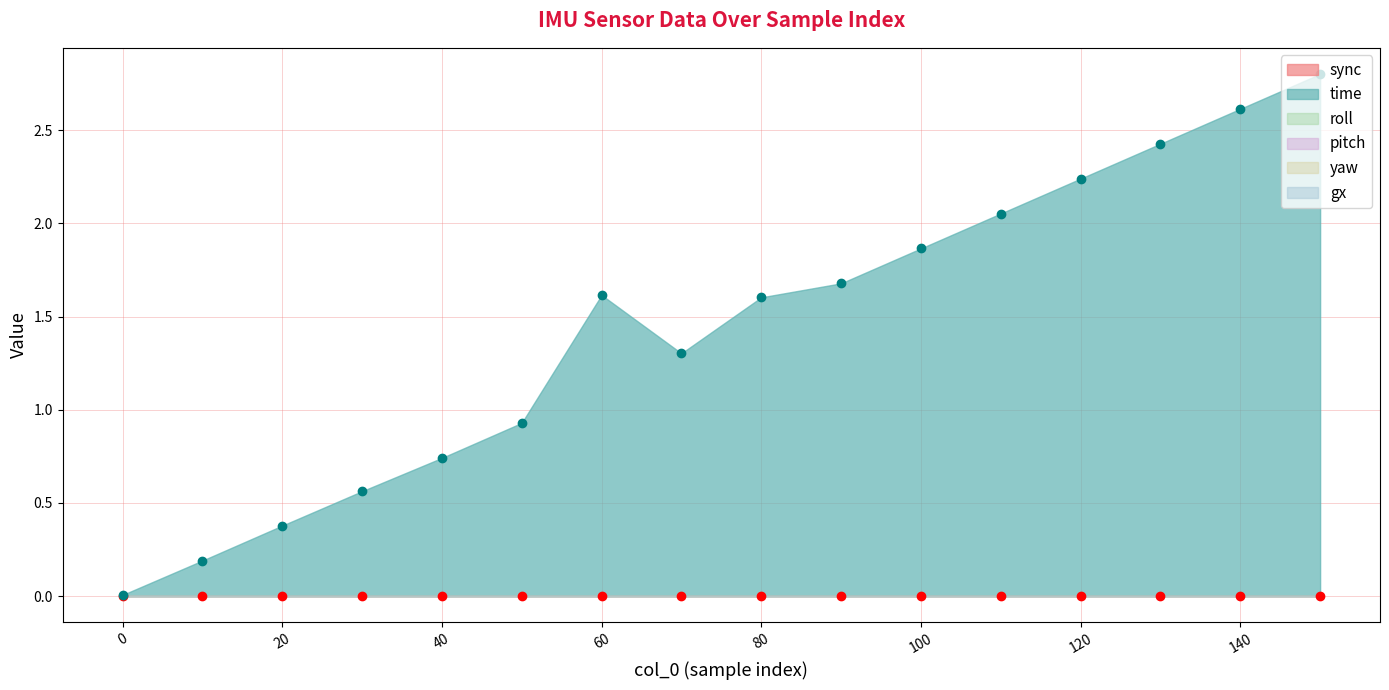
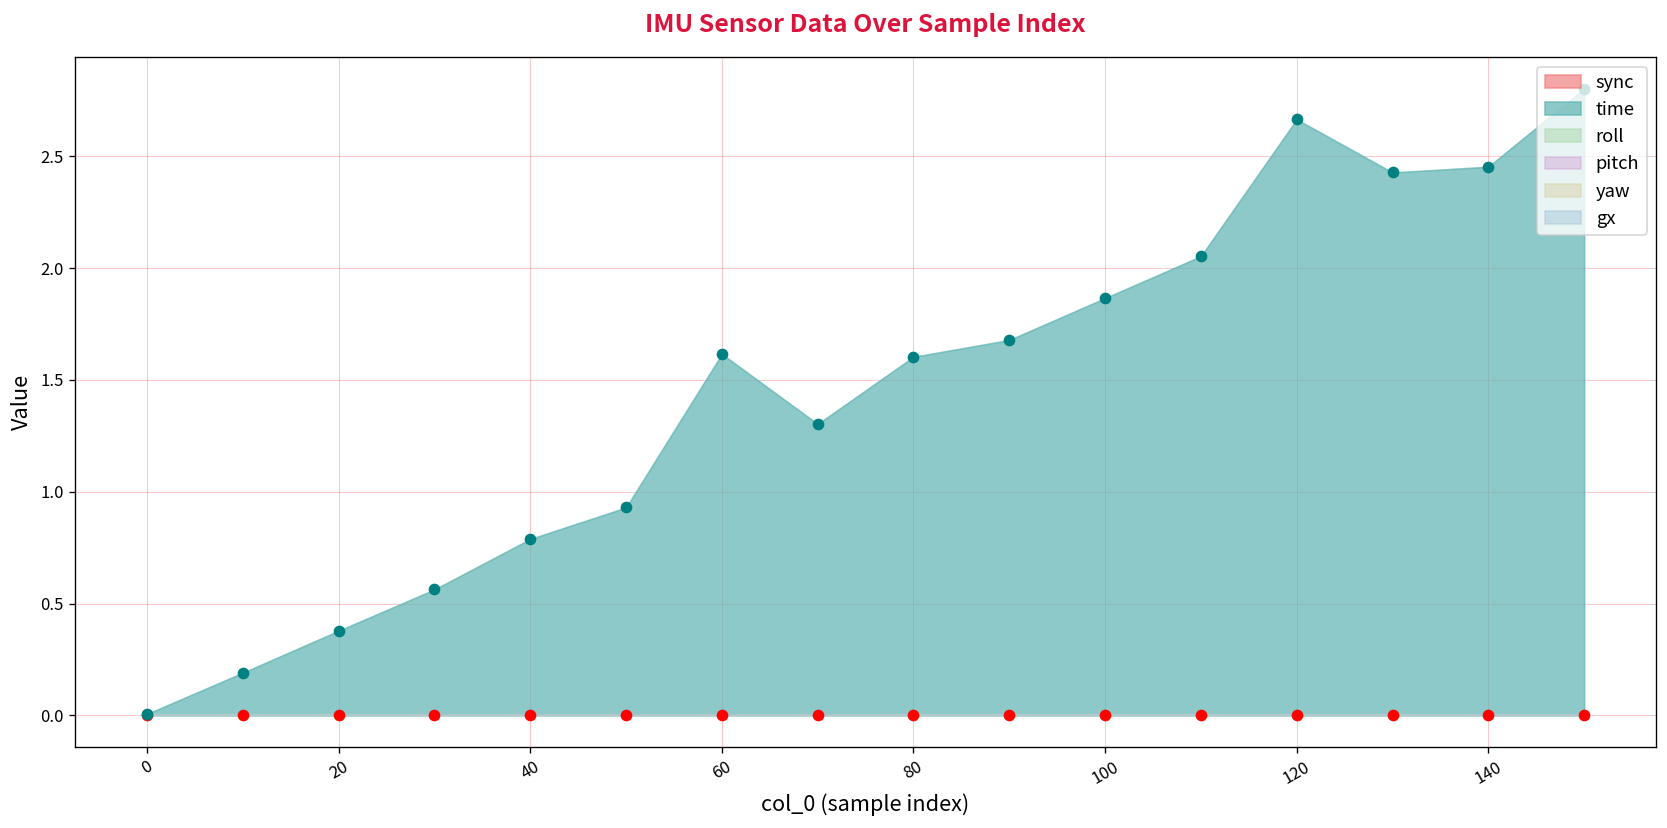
  {
    "gx": {
      "20": 0.00,
      "40": 0.00,
      "60": 0.00,
      "80": 0.00,
      "100": 0.00,
      "120": 0.00,
      "140": 0.00
    },
    "time": {
      "20": 0.38,
-     "40": 0.74,
+     "40": 0.79,
      "60": 1.62,
      "80": 1.60,
      "100": 1.87,
-     "120": 2.24,
-     "140": 2.61
+     "120": 2.66,
+     "140": 2.45
    }
  }
